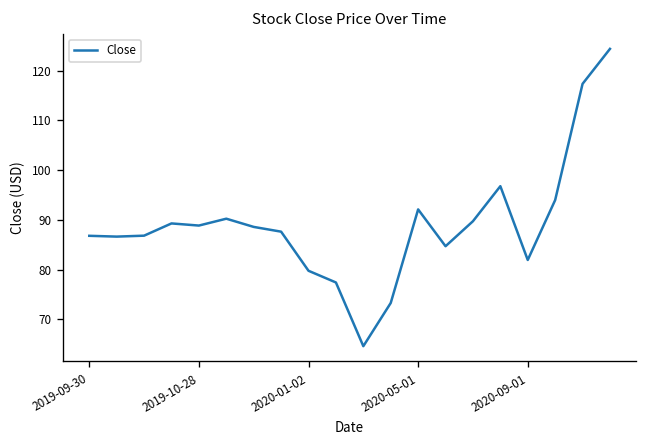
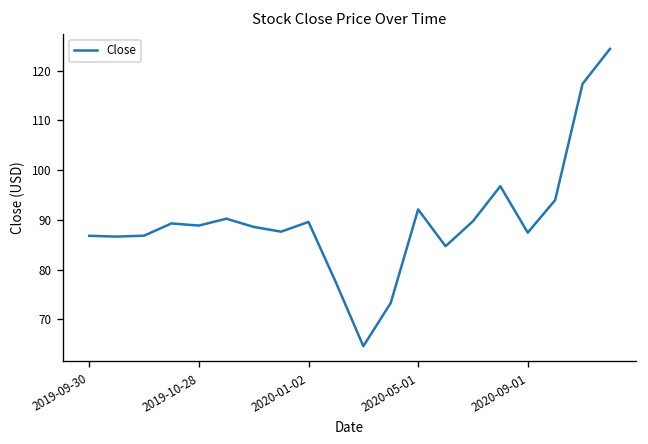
  {
    "2019-09-30": 87,
    "2019-10-28": 89,
-   "2020-01-02": 80,
+   "2020-01-02": 90,
    "2020-05-01": 92,
-   "2020-09-01": 82
+   "2020-09-01": 87
  }
